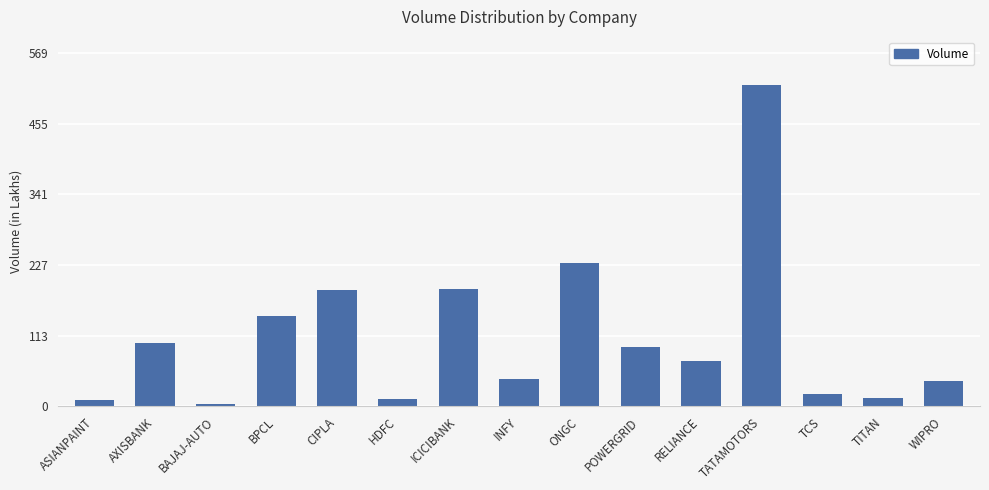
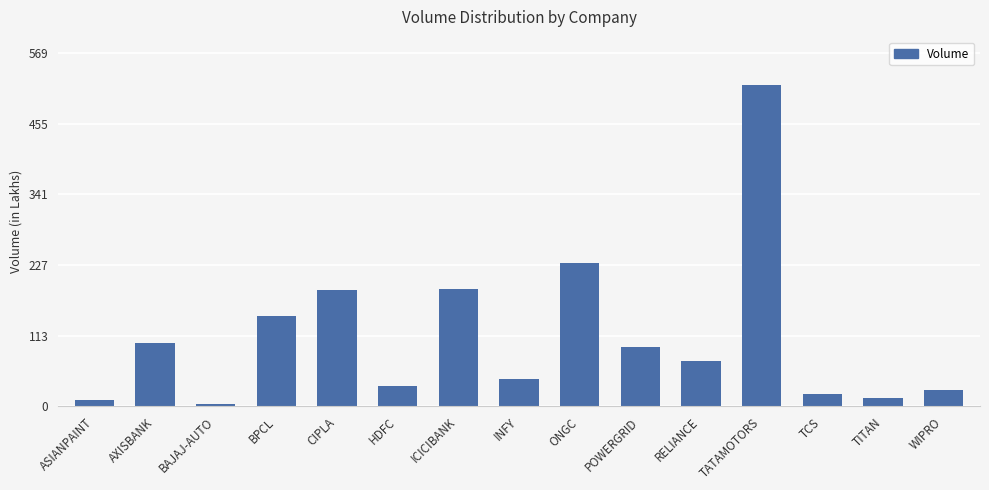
  {
    "ASIANPAINT": 10,
    "AXISBANK": 100,
    "BPCL": 150,
    "CIPLA": 190,
-   "HDFC": 10,
+   "HDFC": 30,
    "ICICIBANK": 190,
    "INFY": 40,
    "ONGC": 230,
    "POWERGRID": 100,
    "RELIANCE": 70,
    "TATAMOTORS": 520,
    "TCS": 20,
    "TITAN": 10,
-   "WIPRO": 40
+   "WIPRO": 30
  }
